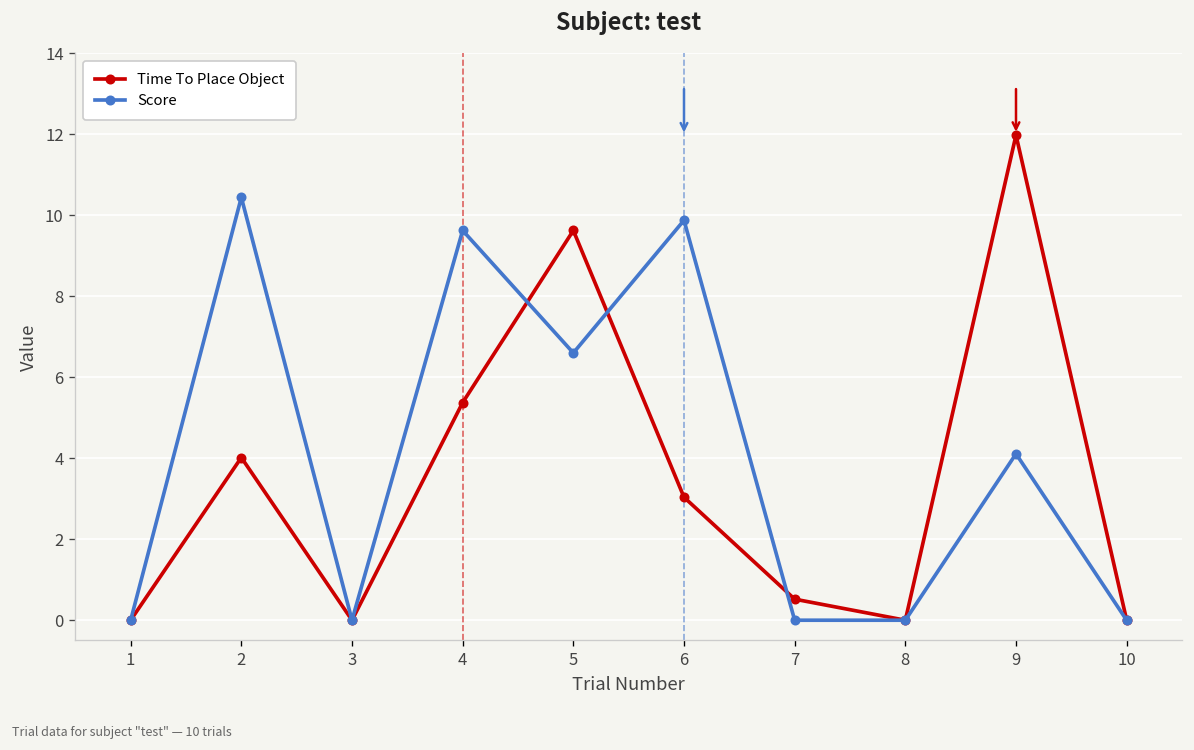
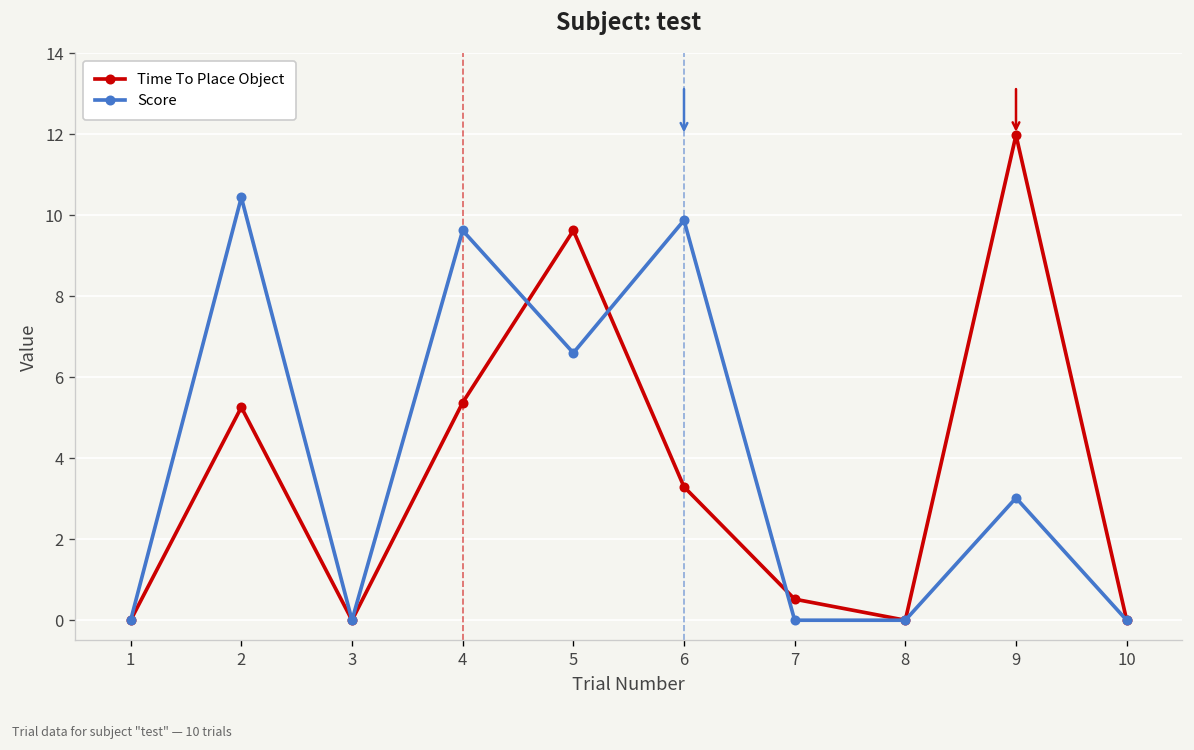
  {
    "Time To Place Object": {
-     "2": 4.0,
+     "2": 5.3,
      "4": 5.4,
      "5": 9.6,
-     "6": 3.0,
+     "6": 3.3,
      "7": 0.5,
      "9": 12.0
    },
    "Score": {
      "2": 10.4,
      "4": 9.6,
      "5": 6.6,
      "6": 9.9,
      "7": 0.0,
-     "9": 4.1
+     "9": 3.0
    }
  }
